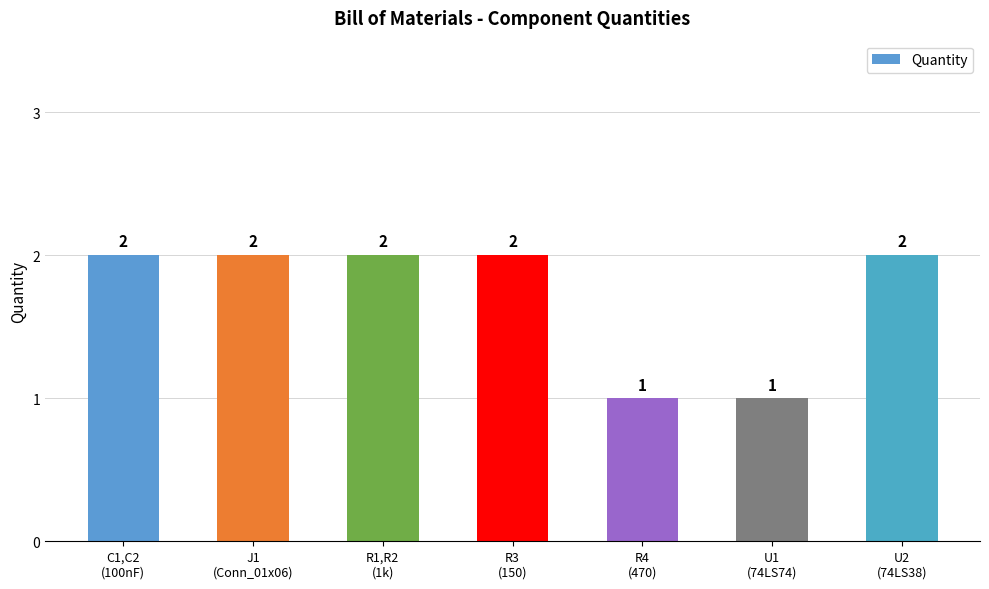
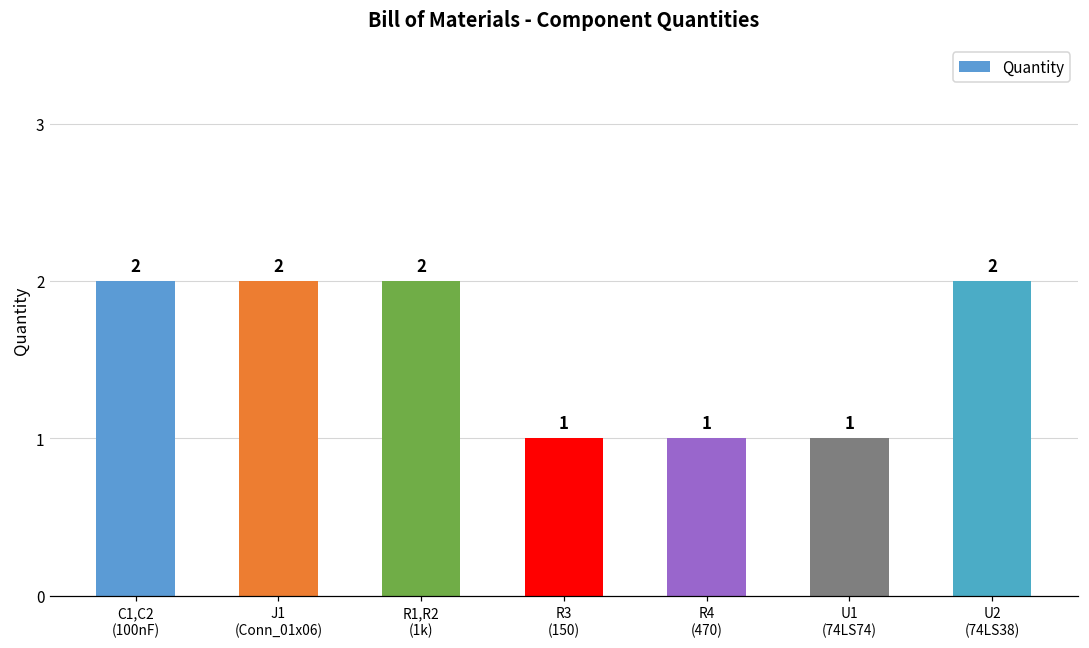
  {
    "C1,C2 (100nF)": 2,
    "J1 (Conn_01x06)": 2,
    "R1,R2 (1k)": 2,
-   "R3 (150)": 2,
+   "R3 (150)": 1,
    "R4 (470)": 1,
    "U1 (74LS74)": 1,
    "U2 (74LS38)": 2
  }
